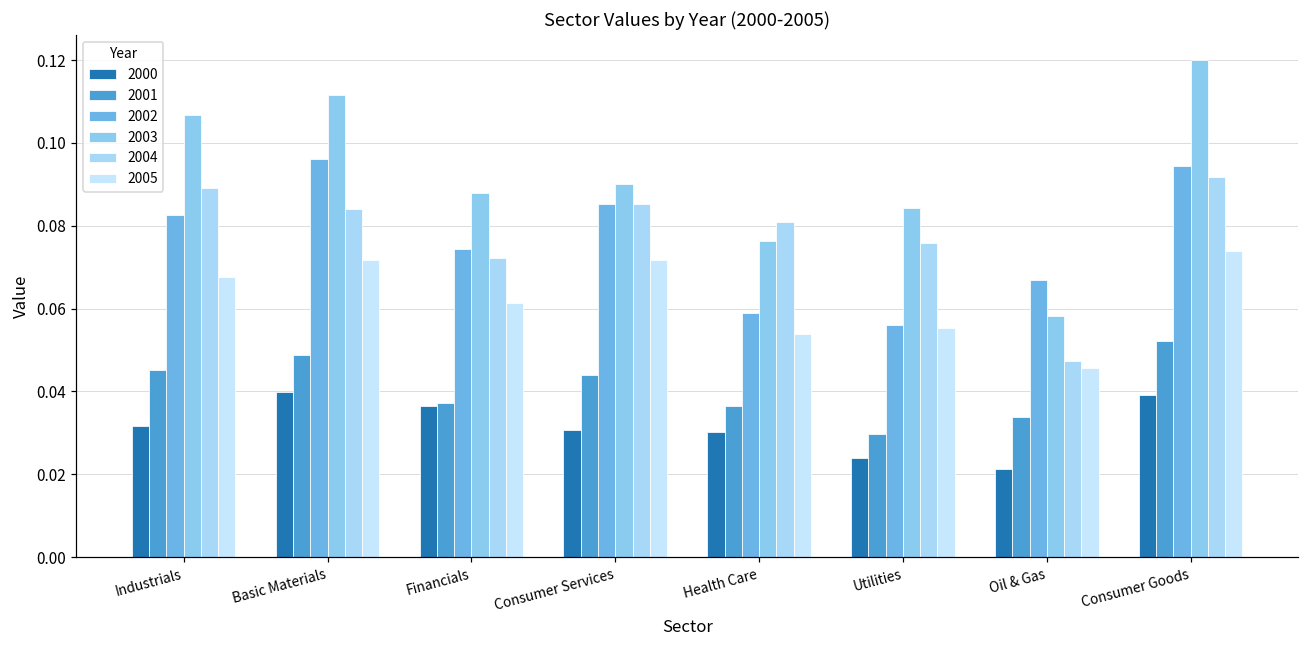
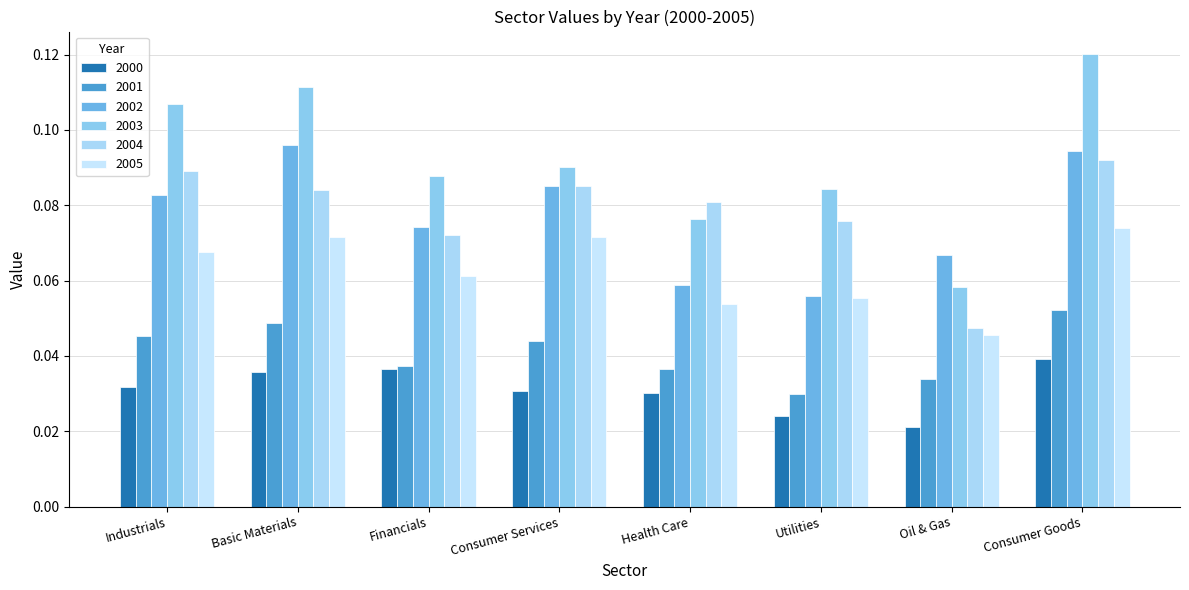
  {
    "2000": {
      "Industrials": 0.032,
-     "Basic Materials": 0.040,
+     "Basic Materials": 0.036,
      "Financials": 0.036,
      "Consumer Services": 0.031,
      "Health Care": 0.030,
      "Utilities": 0.024,
      "Oil & Gas": 0.021,
      "Consumer Goods": 0.039
    }
  }
